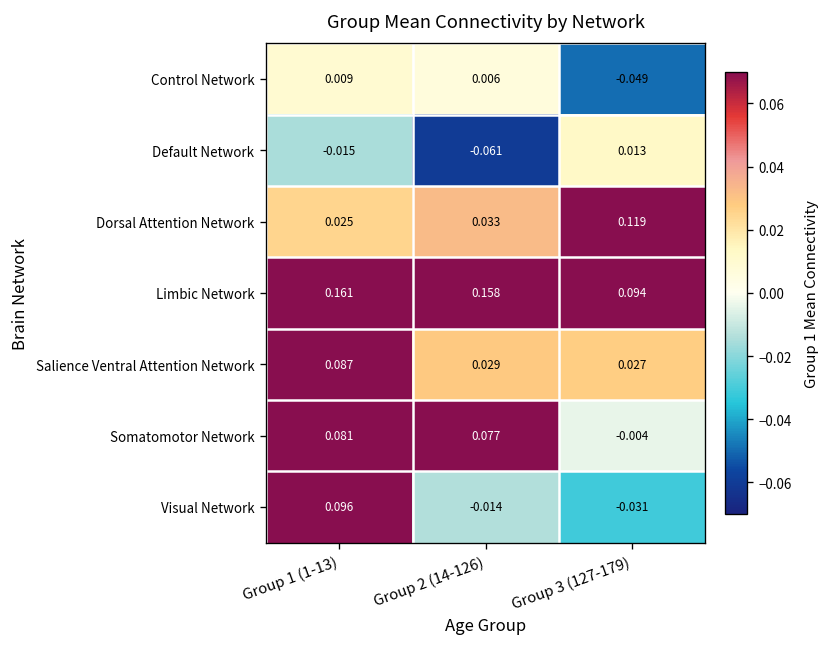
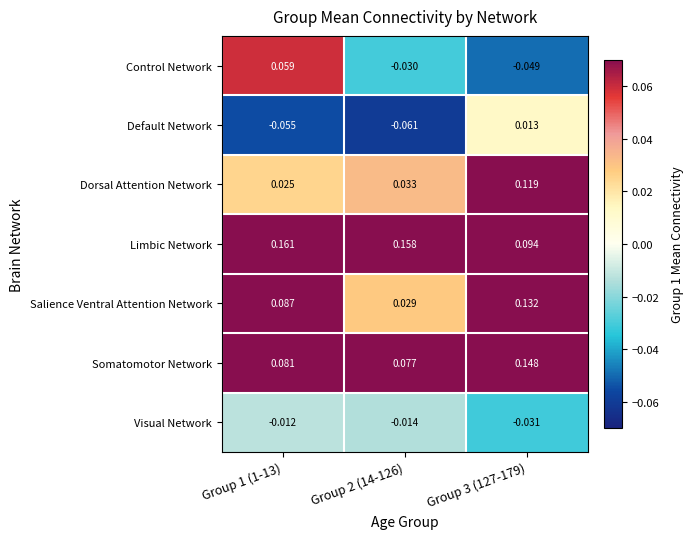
  {
    "Control Network": {
-     "Group 1 (1-13)": 0.009,
-     "Group 2 (14-126)": 0.006,
+     "Group 1 (1-13)": 0.059,
+     "Group 2 (14-126)": -0.030,
      "Group 3 (127-179)": -0.049
    },
    "Default Network": {
-     "Group 1 (1-13)": -0.015,
+     "Group 1 (1-13)": -0.055,
      "Group 2 (14-126)": -0.061,
      "Group 3 (127-179)": 0.013
    },
    "Dorsal Attention Network": {
      "Group 1 (1-13)": 0.025,
      "Group 2 (14-126)": 0.033,
      "Group 3 (127-179)": 0.119
    },
    "Limbic Network": {
      "Group 1 (1-13)": 0.161,
      "Group 2 (14-126)": 0.158,
      "Group 3 (127-179)": 0.094
    },
    "Salience Ventral Attention Network": {
      "Group 1 (1-13)": 0.087,
      "Group 2 (14-126)": 0.029,
-     "Group 3 (127-179)": 0.027
+     "Group 3 (127-179)": 0.132
    },
    "Somatomotor Network": {
      "Group 1 (1-13)": 0.081,
      "Group 2 (14-126)": 0.077,
-     "Group 3 (127-179)": -0.004
+     "Group 3 (127-179)": 0.148
    },
    "Visual Network": {
-     "Group 1 (1-13)": 0.096,
+     "Group 1 (1-13)": -0.012,
      "Group 2 (14-126)": -0.014,
      "Group 3 (127-179)": -0.031
    }
  }
